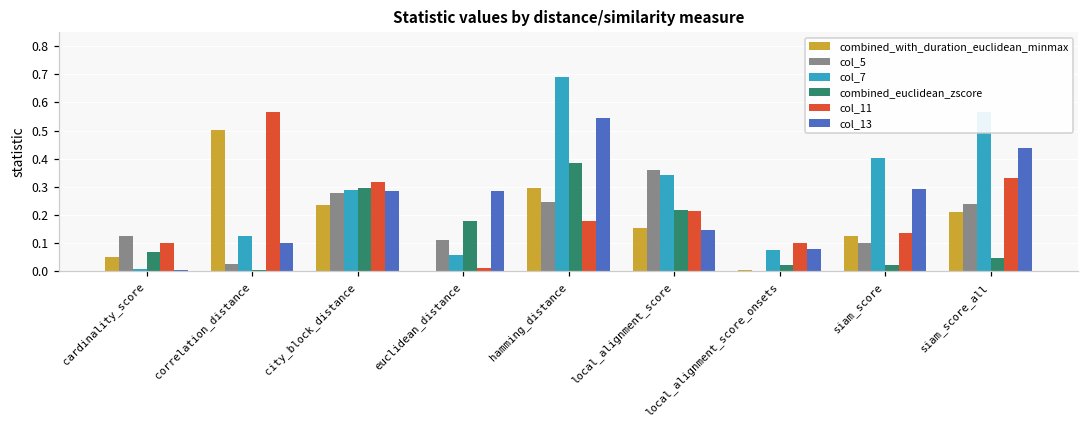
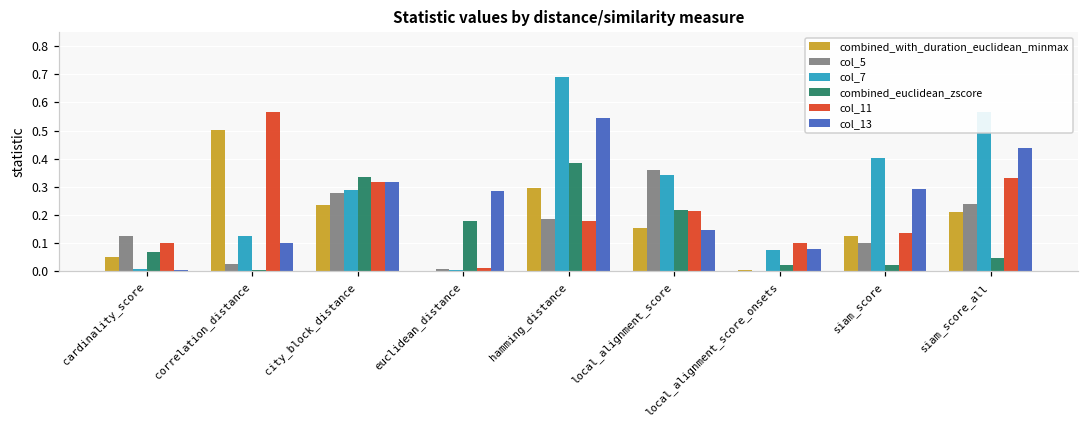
  {
    "combined_with_duration_euclidean_minmax": {
      "cardinality_score": 0.05,
      "correlation_distance": 0.50,
      "city_block_distance": 0.23,
      "hamming_distance": 0.29,
      "local_alignment_score": 0.15,
      "siam_score": 0.12,
      "siam_score_all": 0.21
    },
    "col_5": {
      "cardinality_score": 0.12,
      "correlation_distance": 0.02,
      "city_block_distance": 0.28,
-     "euclidean_distance": 0.11,
-     "hamming_distance": 0.24,
+     "euclidean_distance": 0.01,
+     "hamming_distance": 0.19,
      "local_alignment_score": 0.36,
      "siam_score": 0.10,
      "siam_score_all": 0.24
    },
    "col_7": {
      "correlation_distance": 0.12,
      "city_block_distance": 0.29,
-     "euclidean_distance": 0.06,
+     "euclidean_distance": 0.00,
      "hamming_distance": 0.69,
      "local_alignment_score": 0.34,
      "local_alignment_score_onsets": 0.07,
      "siam_score": 0.40
    },
    "combined_euclidean_zscore": {
      "cardinality_score": 0.07,
-     "city_block_distance": 0.30,
+     "city_block_distance": 0.33,
      "euclidean_distance": 0.18,
      "hamming_distance": 0.38,
      "local_alignment_score": 0.22,
      "local_alignment_score_onsets": 0.02,
      "siam_score": 0.02,
      "siam_score_all": 0.05
    },
    "col_11": {
      "cardinality_score": 0.10,
      "correlation_distance": 0.57,
      "city_block_distance": 0.32,
      "euclidean_distance": 0.01,
      "hamming_distance": 0.18,
      "local_alignment_score": 0.21,
      "local_alignment_score_onsets": 0.10,
      "siam_score": 0.13,
      "siam_score_all": 0.33
    },
    "col_13": {
      "correlation_distance": 0.10,
-     "city_block_distance": 0.28,
+     "city_block_distance": 0.32,
      "euclidean_distance": 0.29,
      "hamming_distance": 0.54,
      "local_alignment_score": 0.15,
      "local_alignment_score_onsets": 0.08,
      "siam_score": 0.29,
      "siam_score_all": 0.44
    }
  }
